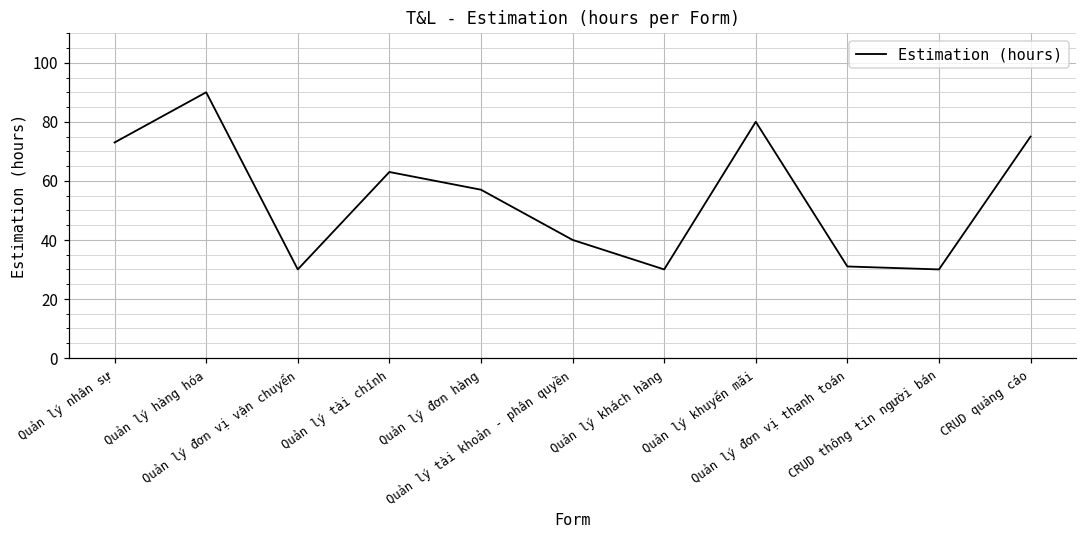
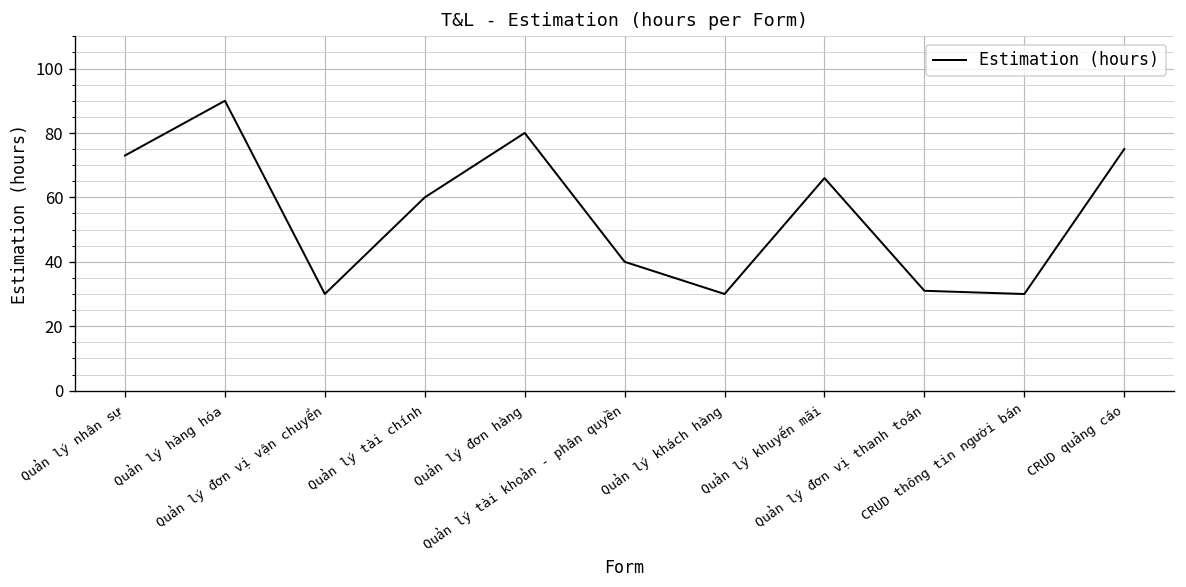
  {
    "Quản lý nhân sự": 73,
    "Quản lý hàng hóa": 90,
    "Quản lý đơn vị vận chuyển": 30,
-   "Quản lý tài chính": 63,
-   "Quản lý đơn hàng": 57,
+   "Quản lý tài chính": 60,
+   "Quản lý đơn hàng": 80,
    "Quản lý tài khoản - phân quyền": 40,
    "Quản lý khách hàng": 30,
-   "Quản lý khuyến mãi": 80,
+   "Quản lý khuyến mãi": 66,
    "Quản lý đơn vị thanh toán": 31,
    "CRUD thông tin người bán": 30,
    "CRUD quảng cáo": 75
  }
